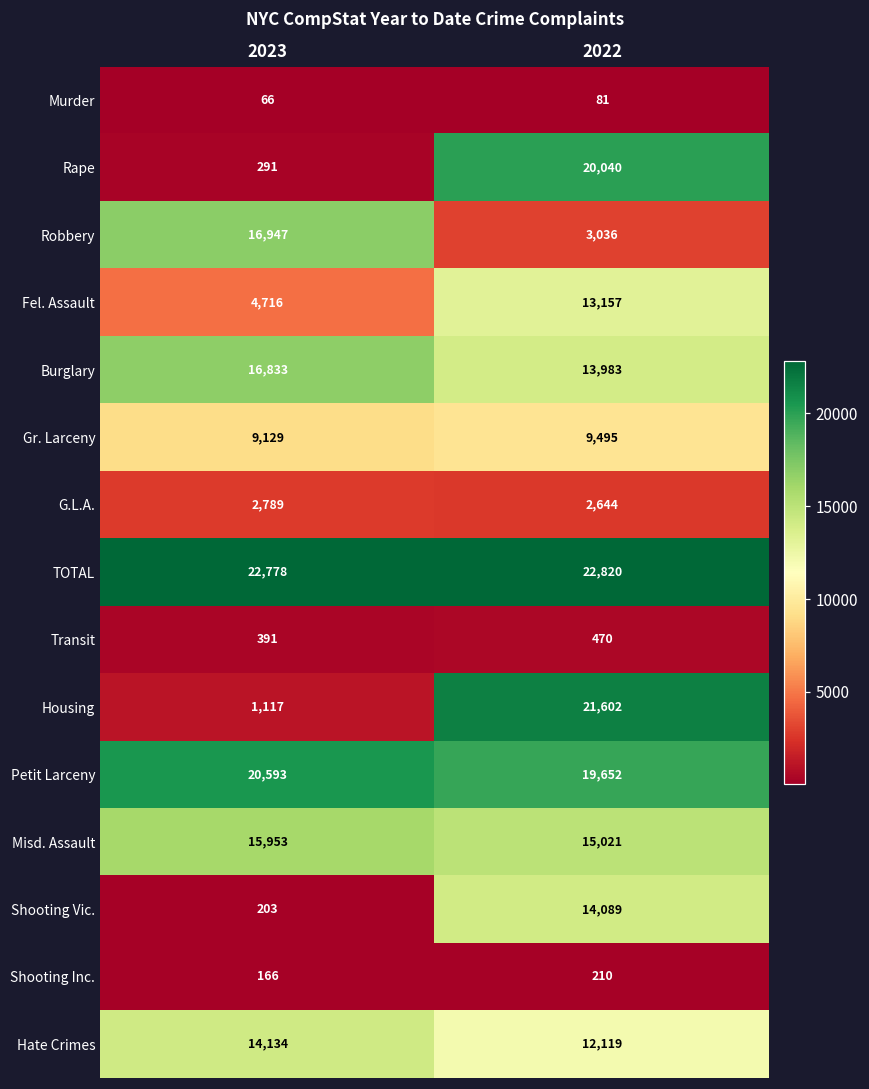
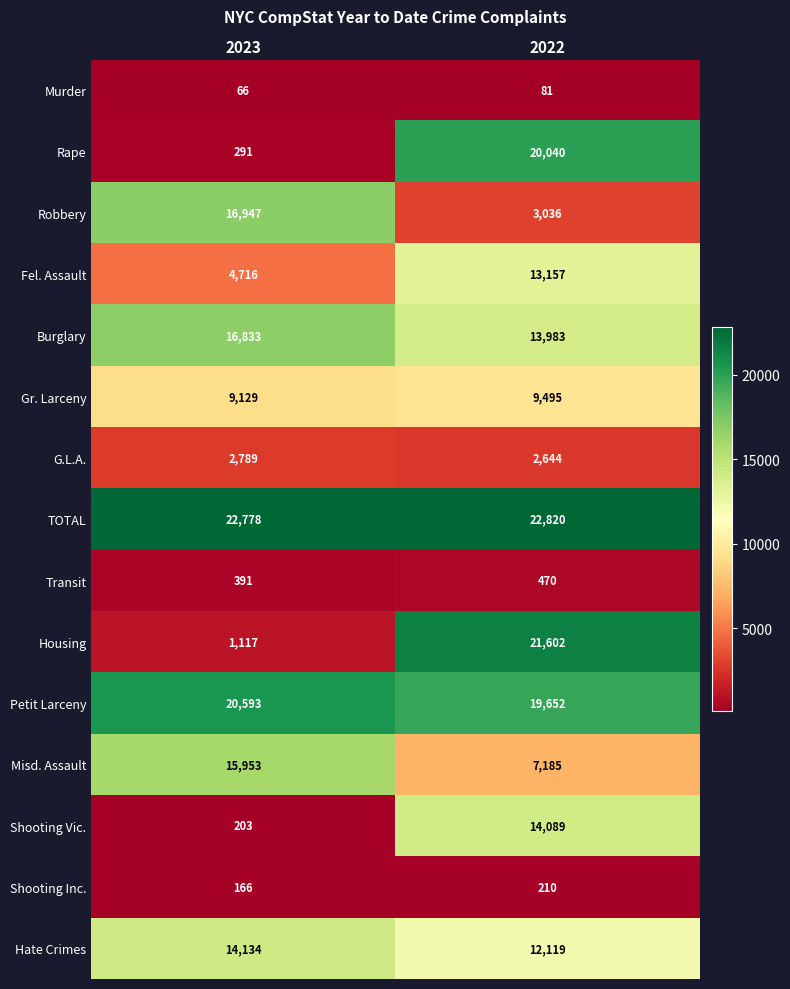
  {
    "Murder": {
      "2023": "66",
      "2022": "81"
    },
    "Rape": {
      "2023": "291",
      "2022": "20,040"
    },
    "Robbery": {
      "2023": "16,947",
      "2022": "3,036"
    },
    "Fel. Assault": {
      "2023": "4,716",
      "2022": "13,157"
    },
    "Burglary": {
      "2023": "16,833",
      "2022": "13,983"
    },
    "Gr. Larceny": {
      "2023": "9,129",
      "2022": "9,495"
    },
    "G.L.A.": {
      "2023": "2,789",
      "2022": "2,644"
    },
    "TOTAL": {
      "2023": "22,778",
      "2022": "22,820"
    },
    "Transit": {
      "2023": "391",
      "2022": "470"
    },
    "Housing": {
      "2023": "1,117",
      "2022": "21,602"
    },
    "Petit Larceny": {
      "2023": "20,593",
      "2022": "19,652"
    },
    "Misd. Assault": {
      "2023": "15,953",
-     "2022": "15,021"
+     "2022": "7,185"
    },
    "Shooting Vic.": {
      "2023": "203",
      "2022": "14,089"
    },
    "Shooting Inc.": {
      "2023": "166",
      "2022": "210"
    },
    "Hate Crimes": {
      "2023": "14,134",
      "2022": "12,119"
    }
  }
